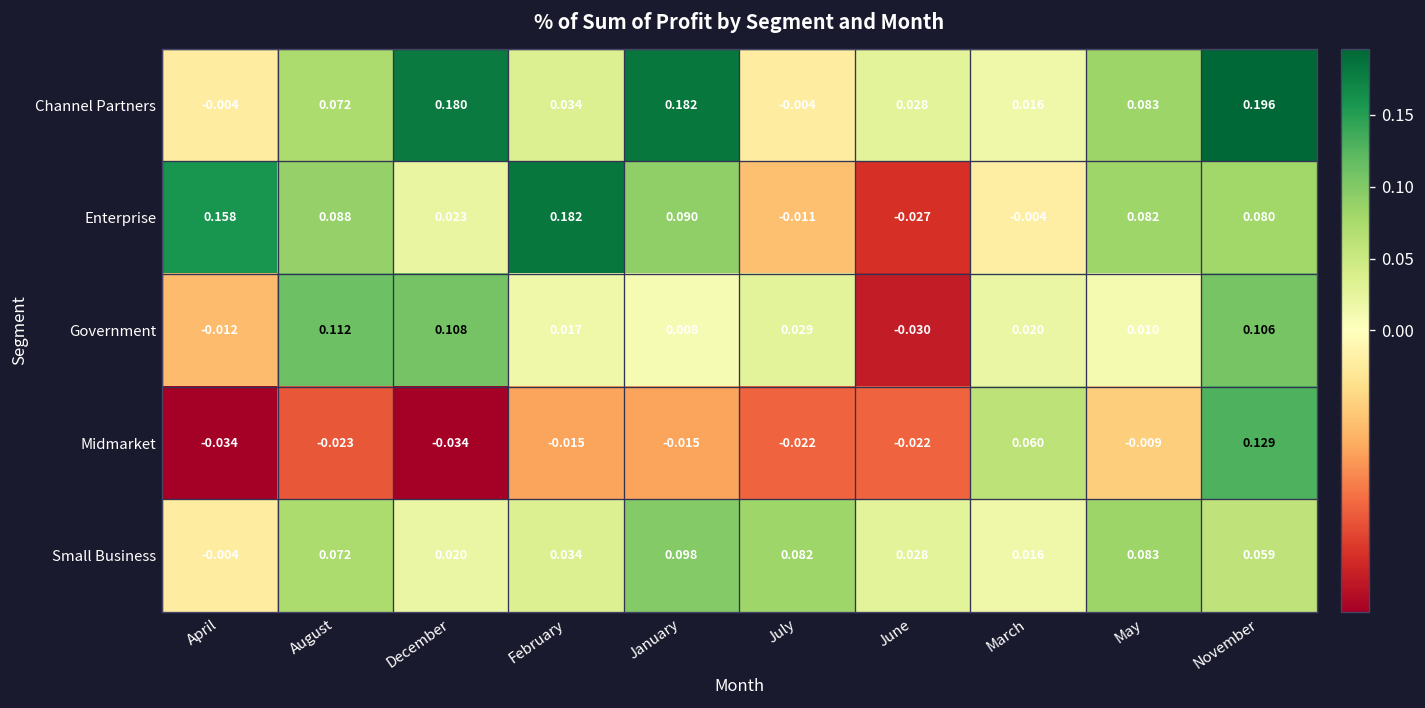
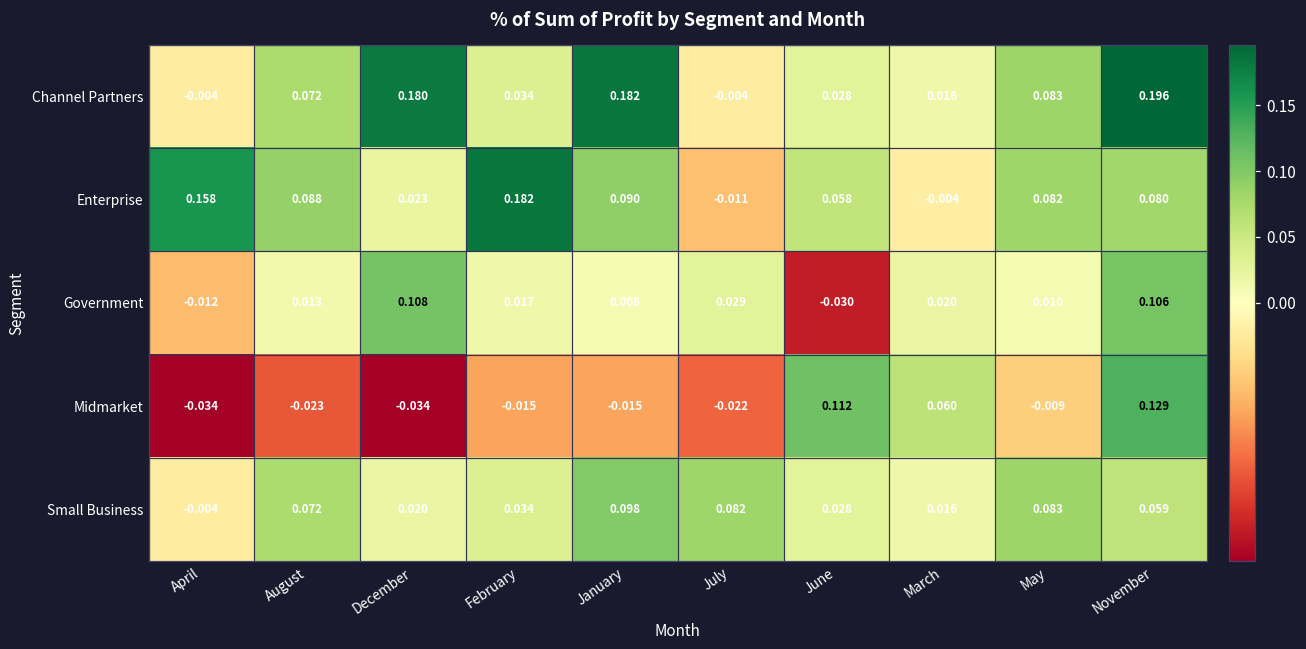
  {
    "Channel Partners": {
      "April": -0.004,
      "August": 0.072,
      "December": 0.180,
      "February": 0.034,
      "January": 0.182,
      "July": -0.004,
      "June": 0.028,
      "March": 0.016,
      "May": 0.083,
      "November": 0.196
    },
    "Enterprise": {
      "April": 0.158,
      "August": 0.088,
      "December": 0.023,
      "February": 0.182,
      "January": 0.090,
      "July": -0.011,
-     "June": -0.027,
+     "June": 0.058,
      "March": -0.004,
      "May": 0.082,
      "November": 0.080
    },
    "Government": {
      "April": -0.012,
-     "August": 0.112,
+     "August": 0.013,
      "December": 0.108,
      "February": 0.017,
      "January": 0.008,
      "July": 0.029,
      "June": -0.030,
      "March": 0.020,
      "May": 0.010,
      "November": 0.106
    },
    "Midmarket": {
      "April": -0.034,
      "August": -0.023,
      "December": -0.034,
      "February": -0.015,
      "January": -0.015,
      "July": -0.022,
-     "June": -0.022,
+     "June": 0.112,
      "March": 0.060,
      "May": -0.009,
      "November": 0.129
    },
    "Small Business": {
      "April": -0.004,
      "August": 0.072,
      "December": 0.020,
      "February": 0.034,
      "January": 0.098,
      "July": 0.082,
      "June": 0.028,
      "March": 0.016,
      "May": 0.083,
      "November": 0.059
    }
  }
